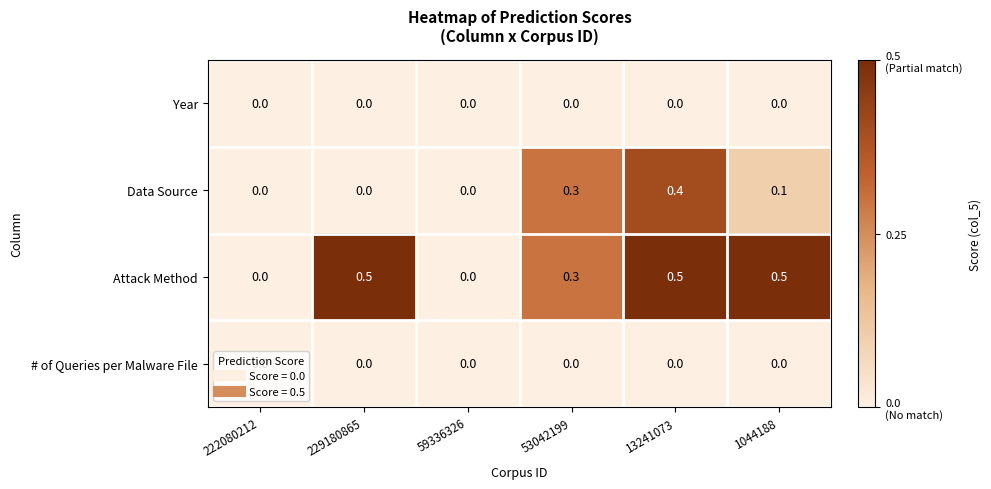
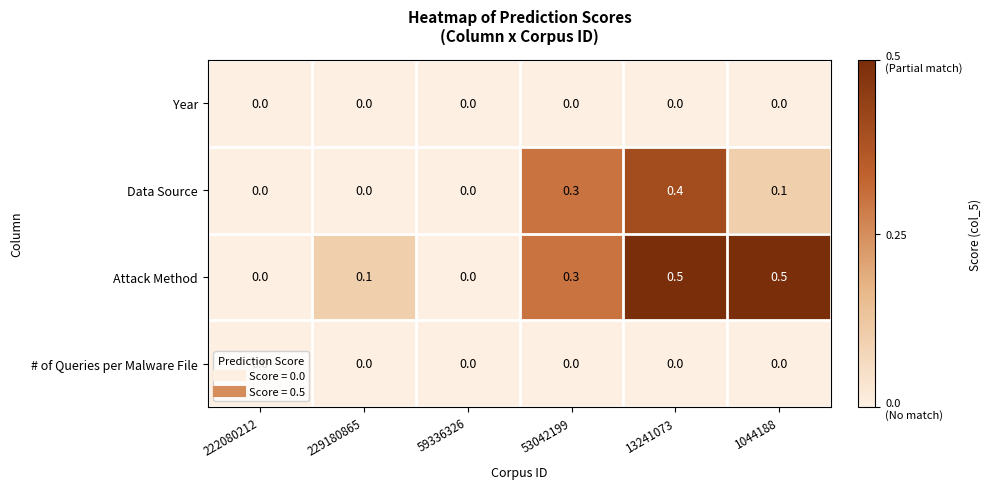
  {
    "Year": {
      "222080212": 0.0,
      "229180865": 0.0,
      "59336326": 0.0,
      "53042199": 0.0,
      "13241073": 0.0,
      "1044188": 0.0
    },
    "Data Source": {
      "222080212": 0.0,
      "229180865": 0.0,
      "59336326": 0.0,
      "53042199": 0.3,
      "13241073": 0.4,
      "1044188": 0.1
    },
    "Attack Method": {
      "222080212": 0.0,
-     "229180865": 0.5,
+     "229180865": 0.1,
      "59336326": 0.0,
      "53042199": 0.3,
      "13241073": 0.5,
      "1044188": 0.5
    },
    "# of Queries per Malware File": {
      "229180865": 0.0,
      "59336326": 0.0,
      "53042199": 0.0,
      "13241073": 0.0,
      "1044188": 0.0
    }
  }
